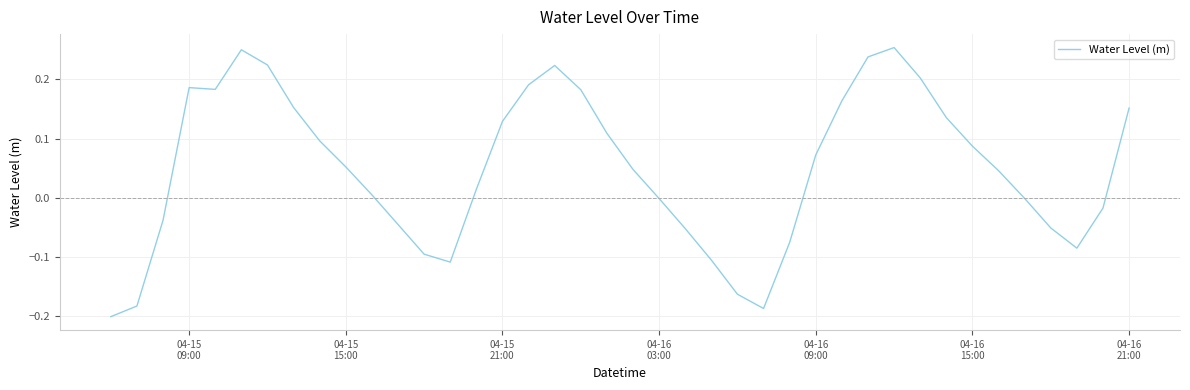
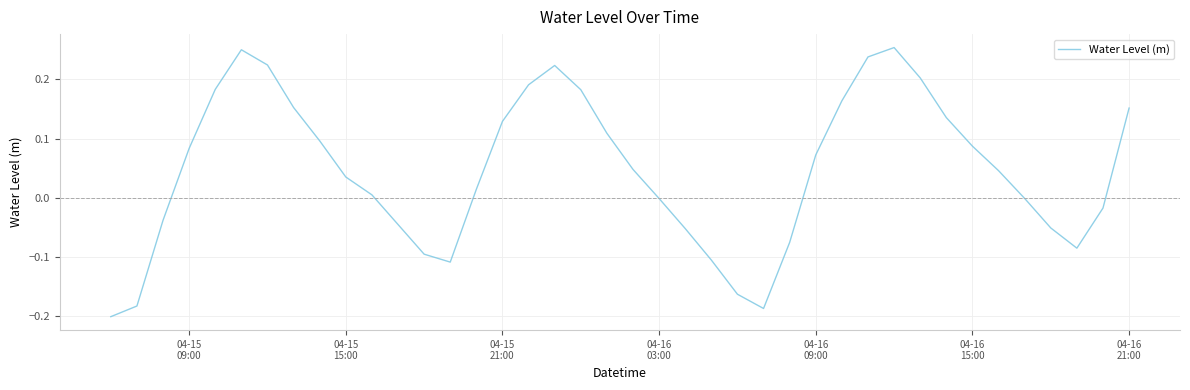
  {
-   "04-15 09:00": 0.19,
-   "04-15 15:00": 0.05,
+   "04-15 09:00": 0.08,
+   "04-15 15:00": 0.04,
    "04-15 21:00": 0.13,
    "04-16 03:00": 0.00,
    "04-16 09:00": 0.07,
    "04-16 15:00": 0.09,
    "04-16 21:00": 0.15
  }
